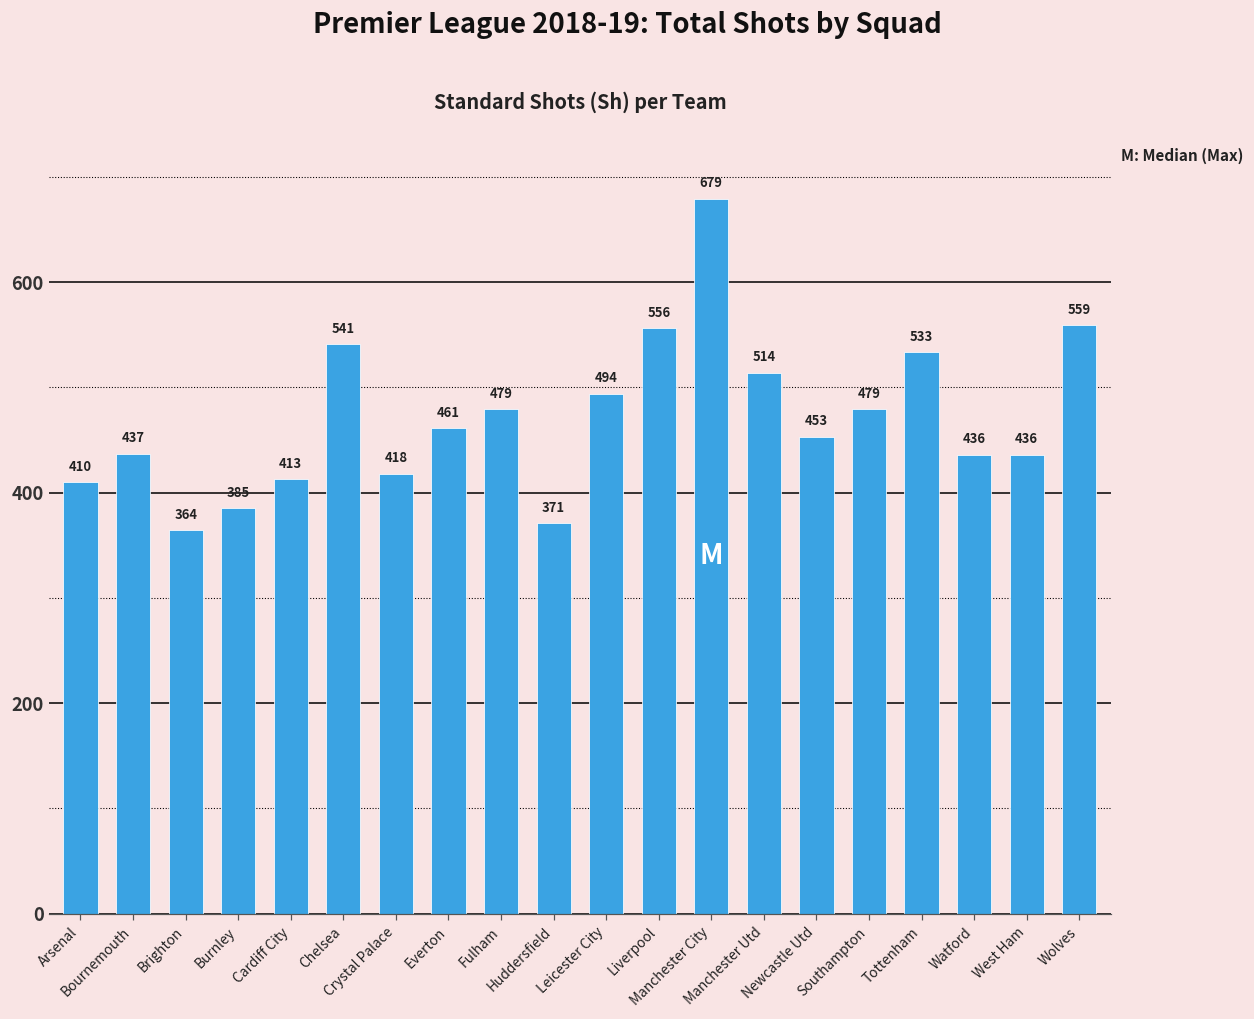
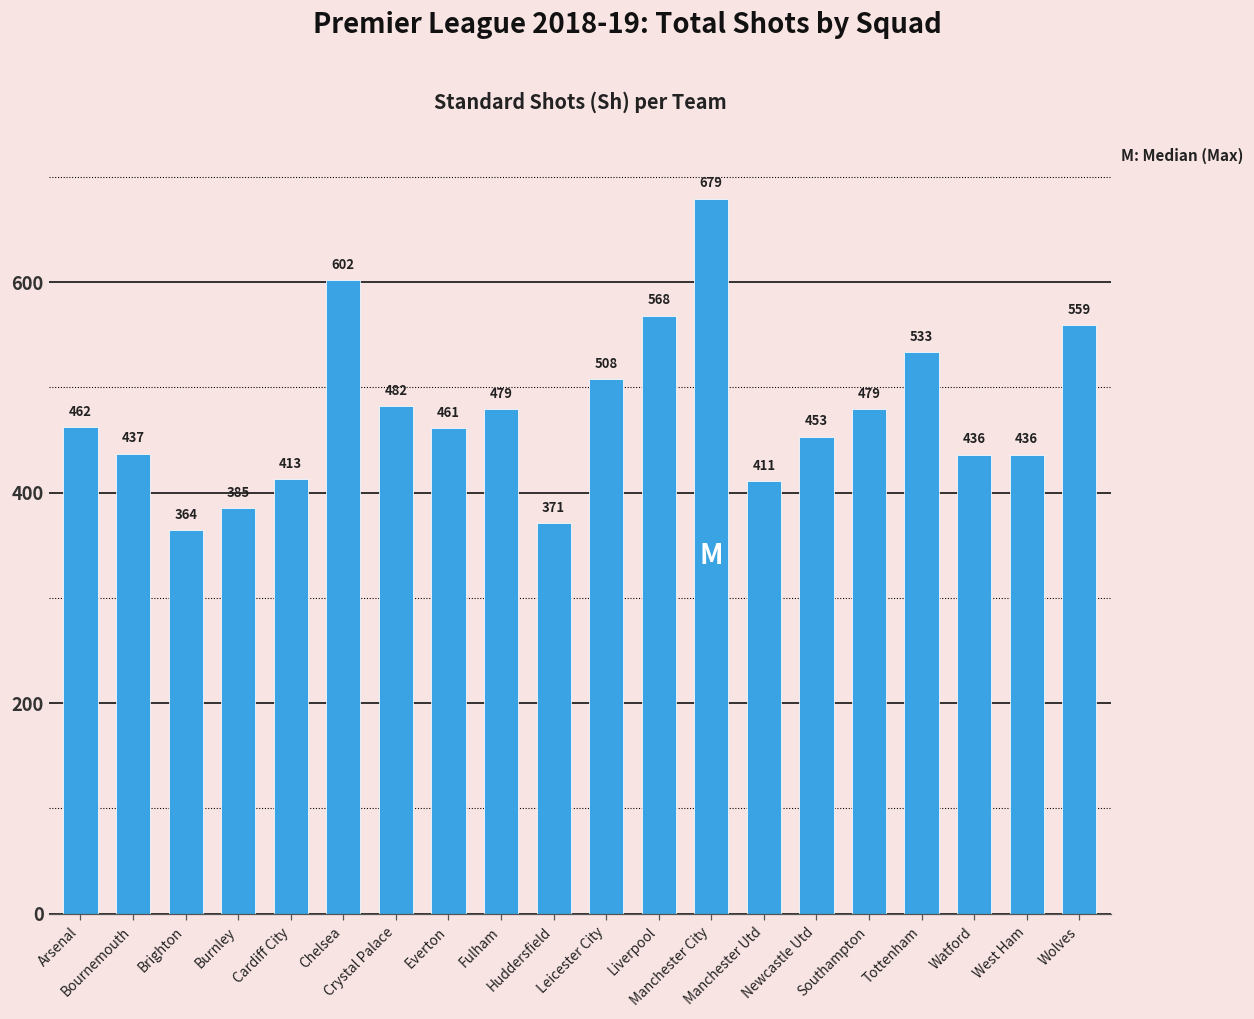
  {
-   "Arsenal": 410,
+   "Arsenal": 462,
    "Bournemouth": 437,
    "Brighton": 364,
    "Burnley": 385,
    "Cardiff City": 413,
-   "Chelsea": 541,
-   "Crystal Palace": 418,
+   "Chelsea": 602,
+   "Crystal Palace": 482,
    "Everton": 461,
    "Fulham": 479,
    "Huddersfield": 371,
-   "Leicester City": 494,
-   "Liverpool": 556,
+   "Leicester City": 508,
+   "Liverpool": 568,
    "Manchester City": 679,
-   "Manchester Utd": 514,
+   "Manchester Utd": 411,
    "Newcastle Utd": 453,
    "Southampton": 479,
    "Tottenham": 533,
    "Watford": 436,
    "West Ham": 436,
    "Wolves": 559
  }
